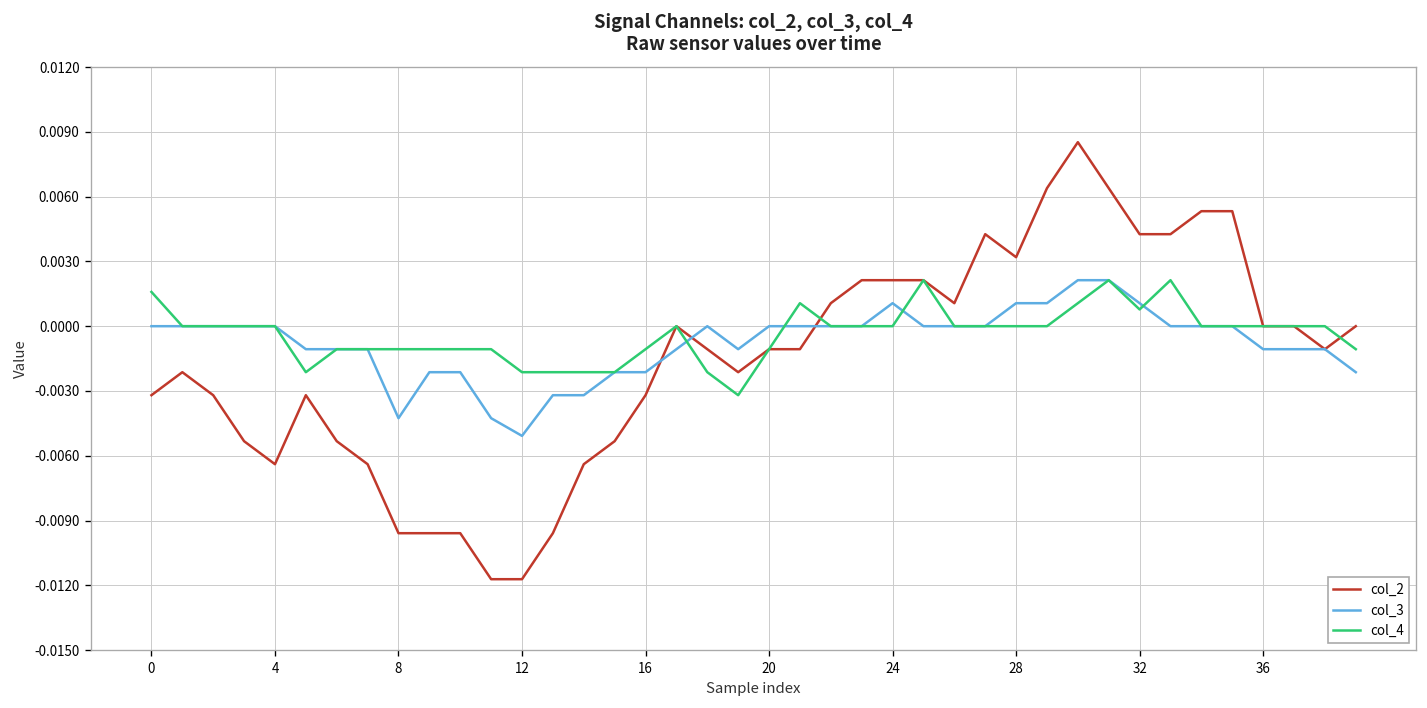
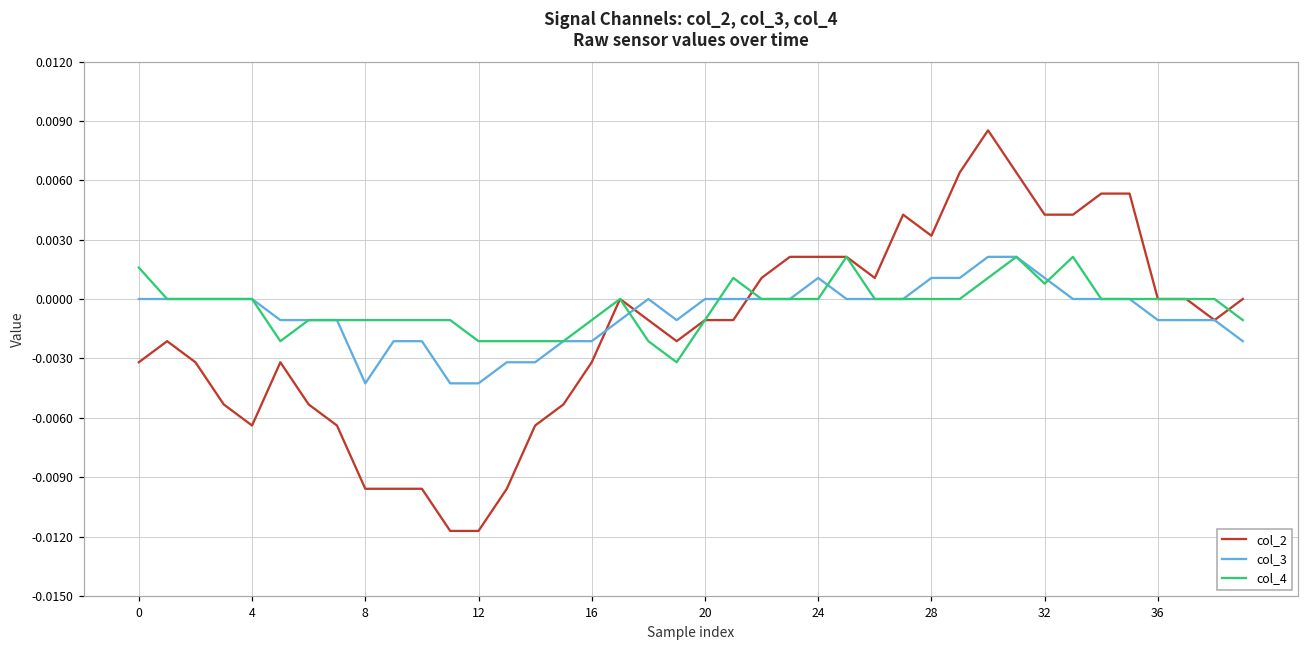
  {
    "col_2": {
      "0": -0.0032,
      "4": -0.0064,
      "8": -0.0096,
      "12": -0.0117,
      "16": -0.0032,
      "24": 0.0021,
      "28": 0.0032,
      "32": 0.0043
    },
    "col_3": {
      "0": 0.0000,
      "8": -0.0043,
-     "12": -0.0051,
+     "12": -0.0043,
      "16": -0.0021,
      "20": 0.0000,
      "24": 0.0011,
      "28": 0.0011,
      "32": 0.0011,
      "36": -0.0011
    },
    "col_4": {
      "0": 0.0016,
      "8": -0.0011,
      "12": -0.0021,
      "16": -0.0011,
      "24": 0.0000,
      "28": 0.0000,
      "32": 0.0008
    }
  }
